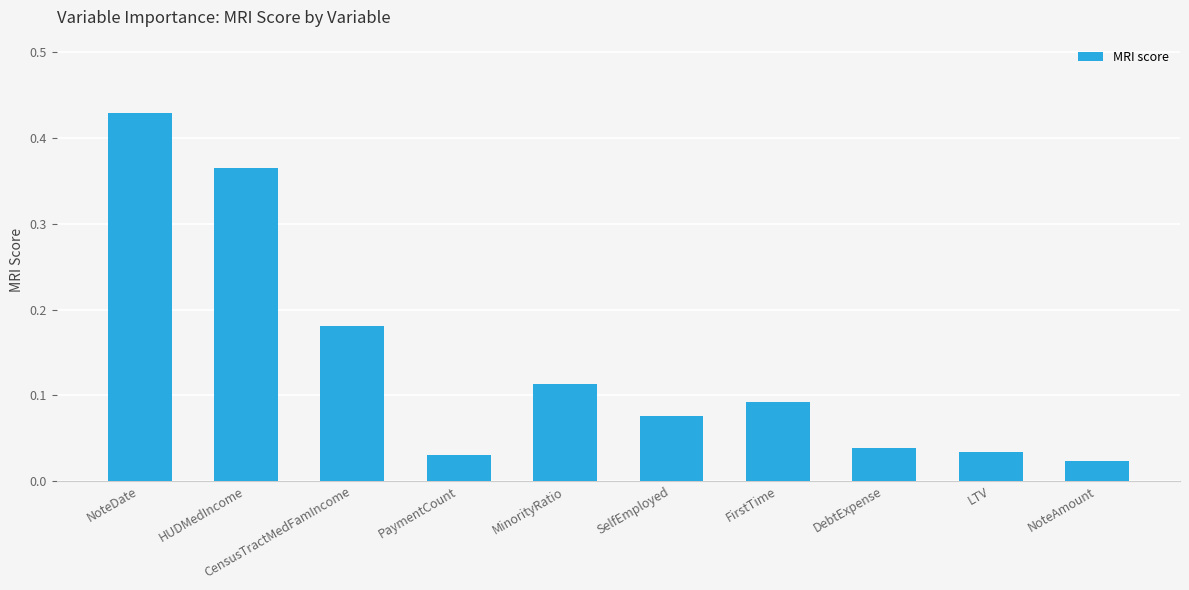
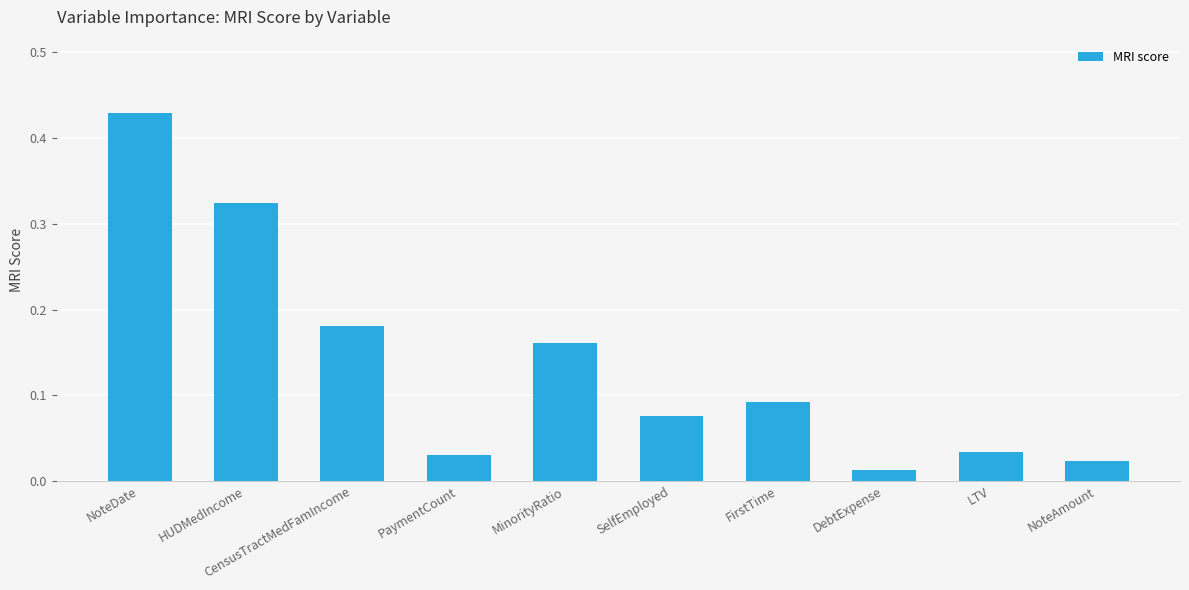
  {
    "NoteDate": 0.43,
-   "HUDMedIncome": 0.36,
+   "HUDMedIncome": 0.32,
    "CensusTractMedFamIncome": 0.18,
    "PaymentCount": 0.03,
-   "MinorityRatio": 0.11,
+   "MinorityRatio": 0.16,
    "SelfEmployed": 0.08,
    "FirstTime": 0.09,
-   "DebtExpense": 0.04,
+   "DebtExpense": 0.01,
    "LTV": 0.03,
    "NoteAmount": 0.02
  }
